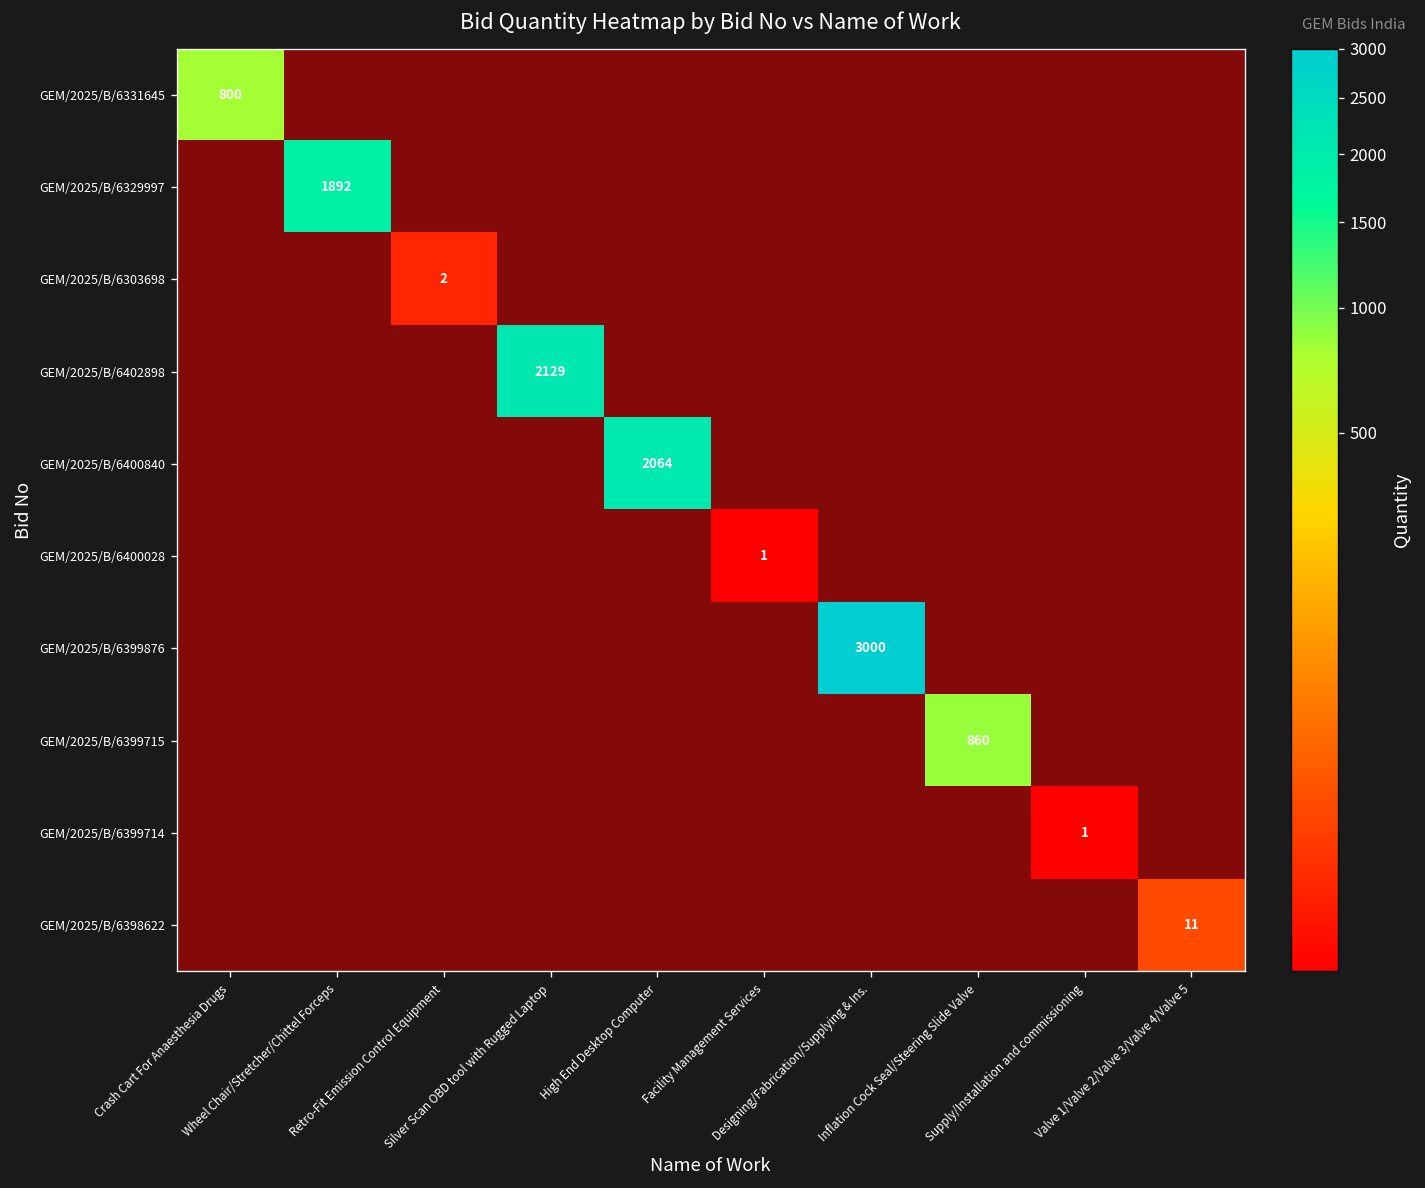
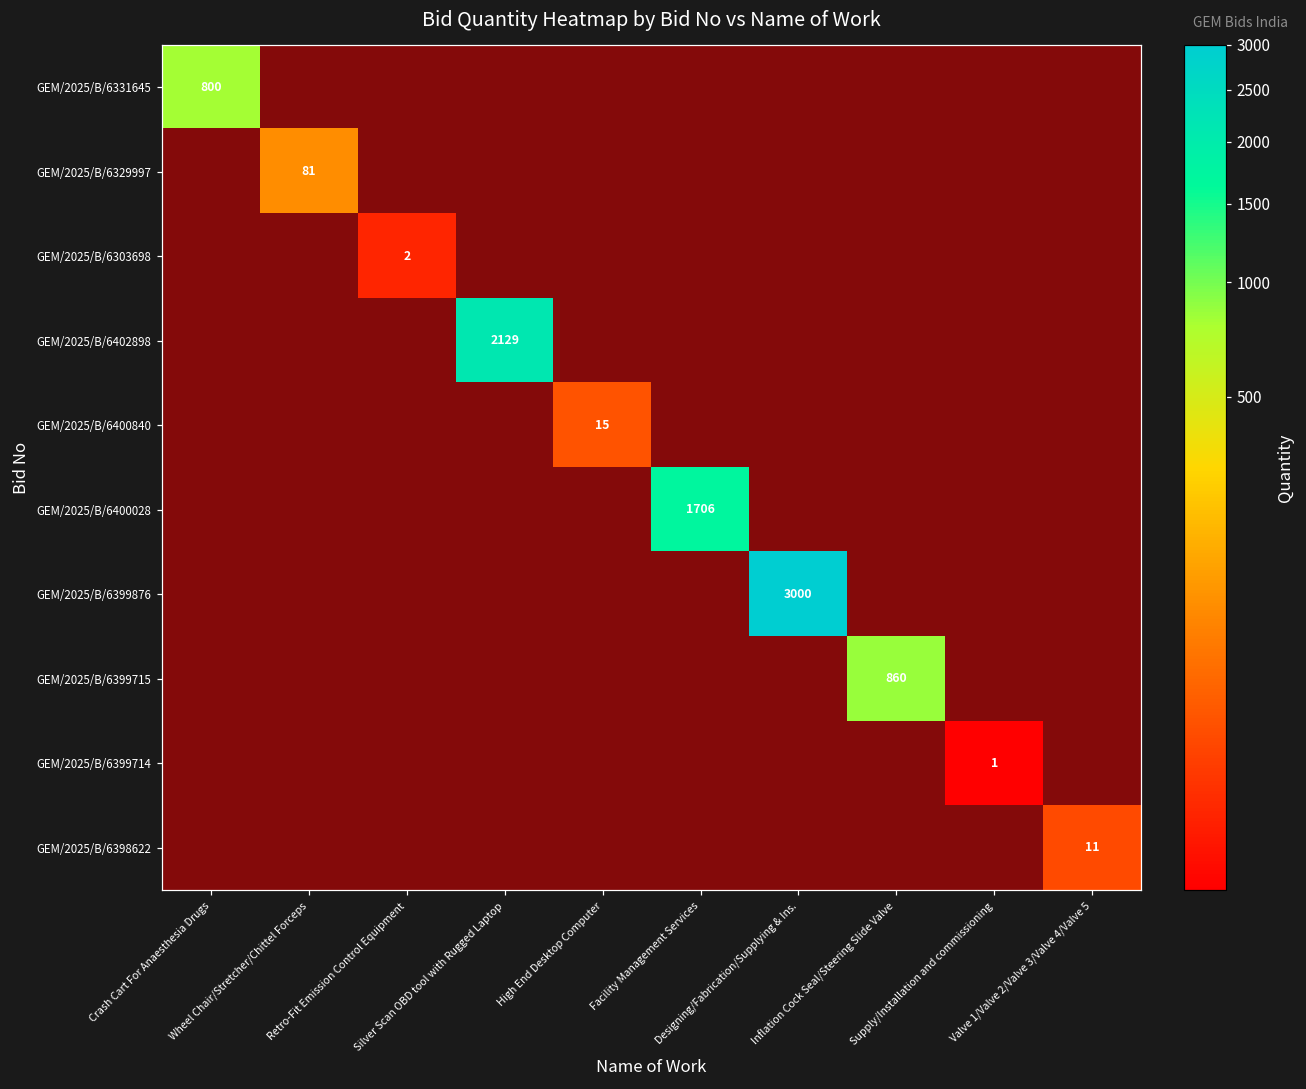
  {
    "GEM/2025/B/6331645": {
      "Crash Cart For Anaesthesia Drugs": 800
    },
    "GEM/2025/B/6329997": {
-     "Wheel Chair/Stretcher/Chittel Forceps": 1892
+     "Wheel Chair/Stretcher/Chittel Forceps": 81
    },
    "GEM/2025/B/6303698": {
      "Retro-Fit Emission Control Equipment": 2
    },
    "GEM/2025/B/6402898": {
      "Silver Scan OBD tool with Rugged Laptop": 2129
    },
    "GEM/2025/B/6400840": {
-     "High End Desktop Computer": 2064
+     "High End Desktop Computer": 15
    },
    "GEM/2025/B/6400028": {
-     "Facility Management Services": 1
+     "Facility Management Services": 1706
    },
    "GEM/2025/B/6399876": {
      "Designing/Fabrication/Supplying & Ins.": 3000
    },
    "GEM/2025/B/6399715": {
      "Inflation Cock Seal/Steering Slide Valve": 860
    },
    "GEM/2025/B/6399714": {
      "Supply/Installation and commissioning": 1
    },
    "GEM/2025/B/6398622": {
      "Valve 1/Valve 2/Valve 3/Valve 4/Valve 5": 11
    }
  }
